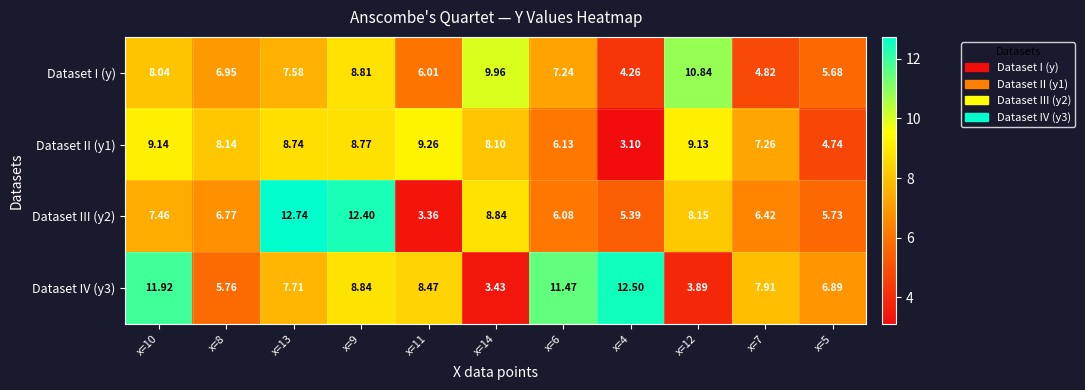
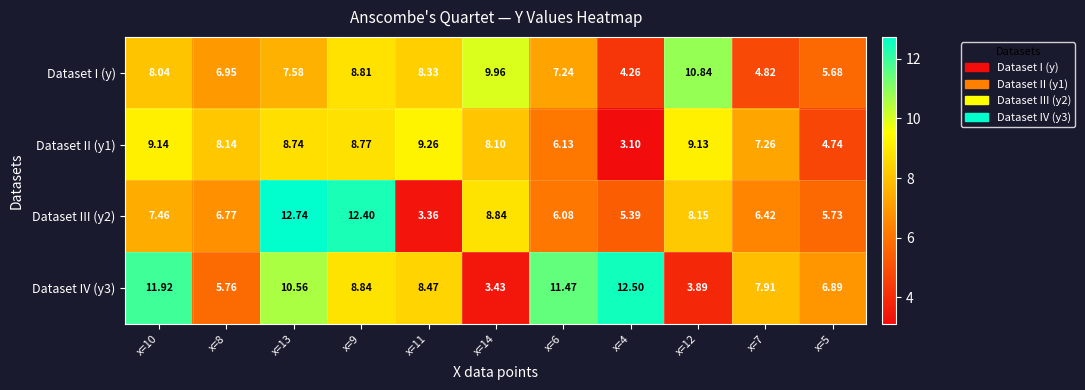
  {
    "Dataset I (y)": {
      "x=10": 8.04,
      "x=8": 6.95,
      "x=13": 7.58,
      "x=9": 8.81,
-     "x=11": 6.01,
+     "x=11": 8.33,
      "x=14": 9.96,
      "x=6": 7.24,
      "x=4": 4.26,
      "x=12": 10.84,
      "x=7": 4.82,
      "x=5": 5.68
    },
    "Dataset II (y1)": {
      "x=10": 9.14,
      "x=8": 8.14,
      "x=13": 8.74,
      "x=9": 8.77,
      "x=11": 9.26,
      "x=14": 8.10,
      "x=6": 6.13,
      "x=4": 3.10,
      "x=12": 9.13,
      "x=7": 7.26,
      "x=5": 4.74
    },
    "Dataset III (y2)": {
      "x=10": 7.46,
      "x=8": 6.77,
      "x=13": 12.74,
      "x=9": 12.40,
      "x=11": 3.36,
      "x=14": 8.84,
      "x=6": 6.08,
      "x=4": 5.39,
      "x=12": 8.15,
      "x=7": 6.42,
      "x=5": 5.73
    },
    "Dataset IV (y3)": {
      "x=10": 11.92,
      "x=8": 5.76,
-     "x=13": 7.71,
+     "x=13": 10.56,
      "x=9": 8.84,
      "x=11": 8.47,
      "x=14": 3.43,
      "x=6": 11.47,
      "x=4": 12.50,
      "x=12": 3.89,
      "x=7": 7.91,
      "x=5": 6.89
    }
  }
